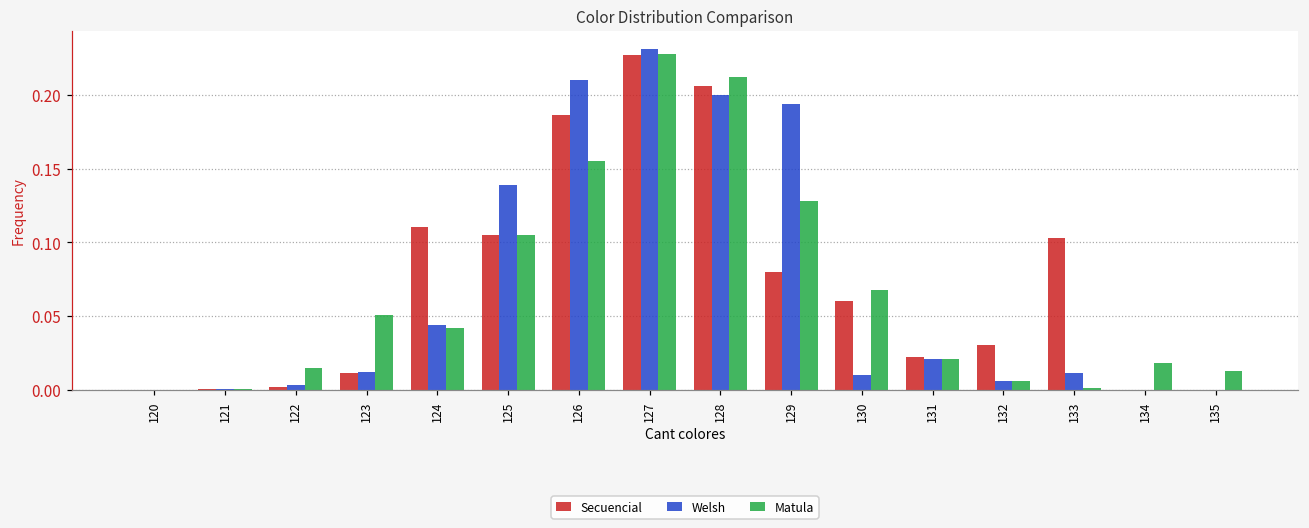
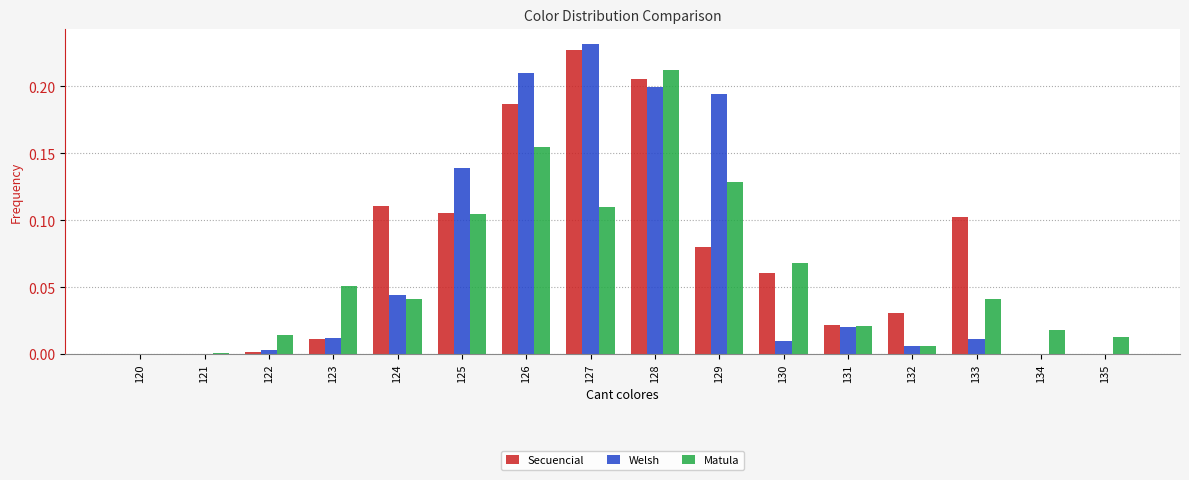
  {
    "Secuencial": {
      "123": 0.011,
      "124": 0.110,
      "125": 0.105,
      "126": 0.187,
      "127": 0.227,
      "128": 0.206,
      "129": 0.080,
      "130": 0.061,
      "131": 0.022,
      "132": 0.031,
      "133": 0.103,
      "135": 0.000
    },
    "Welsh": {
      "120": 0.000,
      "122": 0.003,
      "123": 0.012,
      "124": 0.044,
      "125": 0.139,
      "126": 0.210,
      "127": 0.232,
      "128": 0.200,
      "129": 0.194,
      "130": 0.010,
      "131": 0.021,
      "132": 0.006,
      "133": 0.011,
      "135": 0.000
    },
    "Matula": {
      "120": 0.000,
      "122": 0.015,
      "123": 0.051,
      "124": 0.042,
      "125": 0.105,
      "126": 0.155,
-     "127": 0.228,
+     "127": 0.110,
      "128": 0.212,
      "129": 0.128,
      "130": 0.068,
      "131": 0.021,
      "132": 0.006,
-     "133": 0.001,
+     "133": 0.041,
      "134": 0.018,
      "135": 0.013
    }
  }
